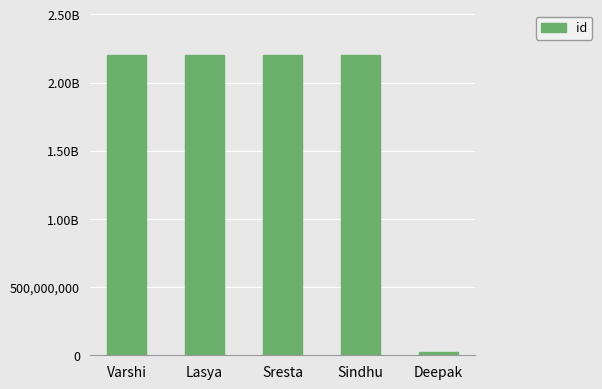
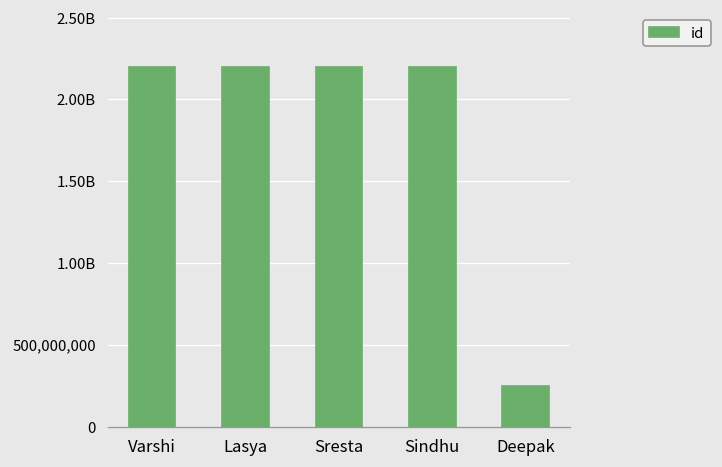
  {
    "Varshi": "2,200,000,000",
    "Lasya": "2,200,000,000",
    "Sresta": "2,200,000,000",
    "Sindhu": "2,200,000,000",
-   "Deepak": "20,000,000"
+   "Deepak": "250,000,000"
  }
